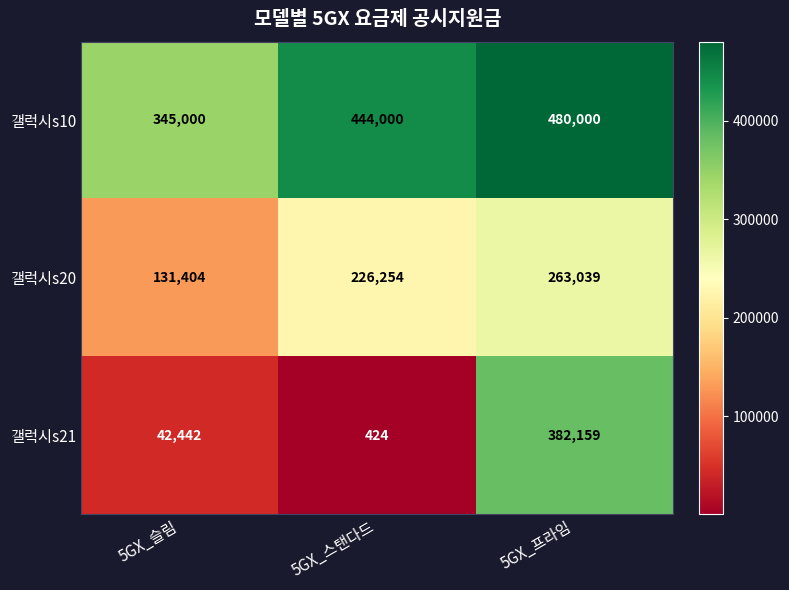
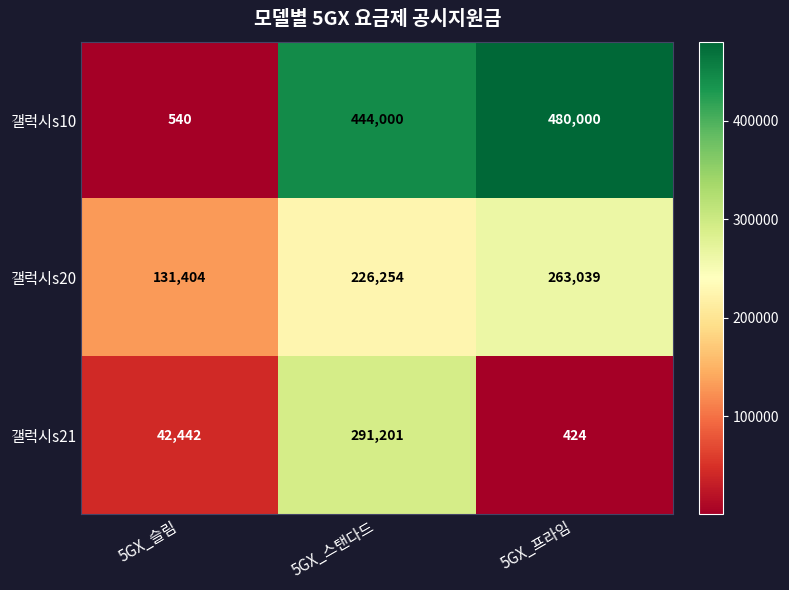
  {
    "갤럭시s10": {
-     "5GX_슬림": "345,000",
+     "5GX_슬림": "540",
      "5GX_스탠다드": "444,000",
      "5GX_프라임": "480,000"
    },
    "갤럭시s20": {
      "5GX_슬림": "131,404",
      "5GX_스탠다드": "226,254",
      "5GX_프라임": "263,039"
    },
    "갤럭시s21": {
      "5GX_슬림": "42,442",
-     "5GX_스탠다드": "424",
-     "5GX_프라임": "382,159"
+     "5GX_스탠다드": "291,201",
+     "5GX_프라임": "424"
    }
  }
